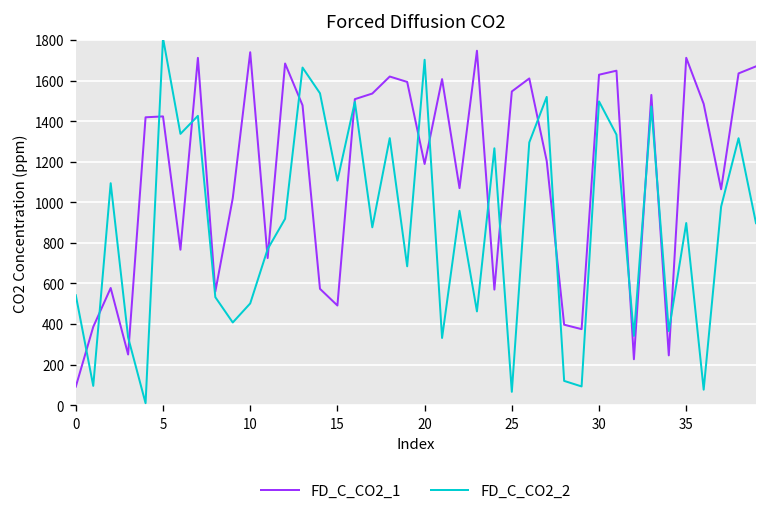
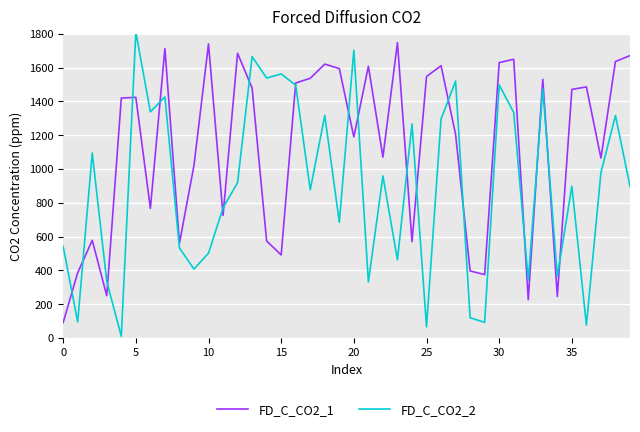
  {
    "FD_C_CO2_1": {
      "0": 90,
      "5": 1420,
      "10": 1740,
      "15": 490,
      "20": 1190,
      "25": 1550,
      "30": 1630,
-     "35": 1710
+     "35": 1470
    },
    "FD_C_CO2_2": {
      "0": 540,
      "5": 1810,
      "10": 500,
-     "15": 1110,
+     "15": 1560,
      "20": 1700,
      "25": 70,
      "30": 1500,
      "35": 900
    }
  }
